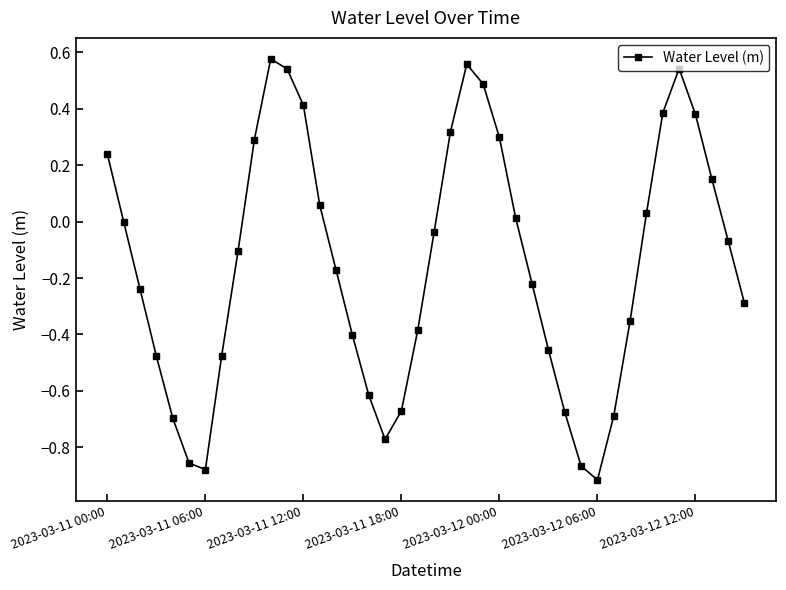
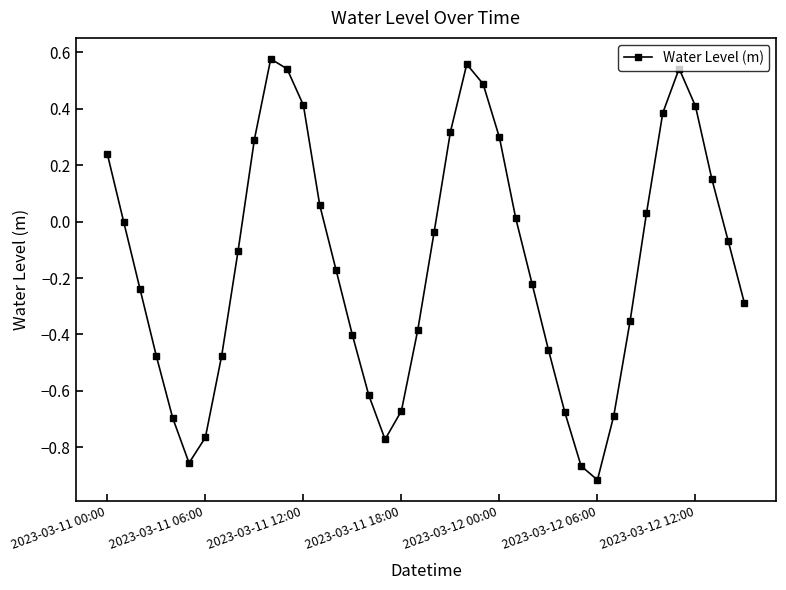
  {
    "2023-03-11 00:00": 0.24,
-   "2023-03-11 06:00": -0.88,
+   "2023-03-11 06:00": -0.77,
    "2023-03-11 12:00": 0.41,
    "2023-03-11 18:00": -0.67,
    "2023-03-12 00:00": 0.30,
    "2023-03-12 06:00": -0.92,
-   "2023-03-12 12:00": 0.38
+   "2023-03-12 12:00": 0.41
  }
